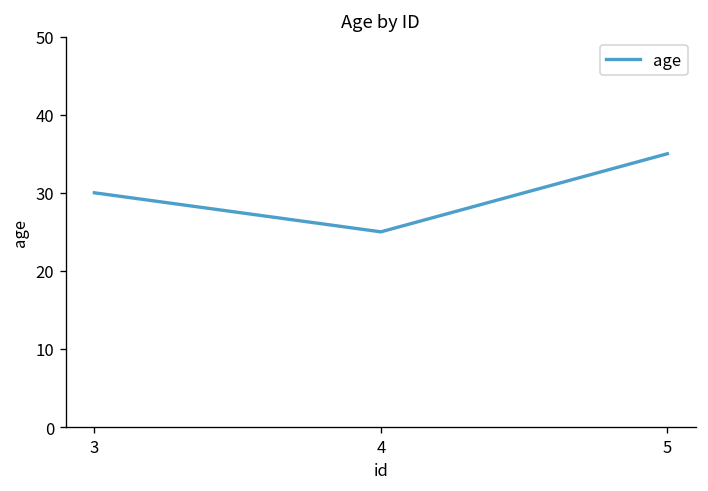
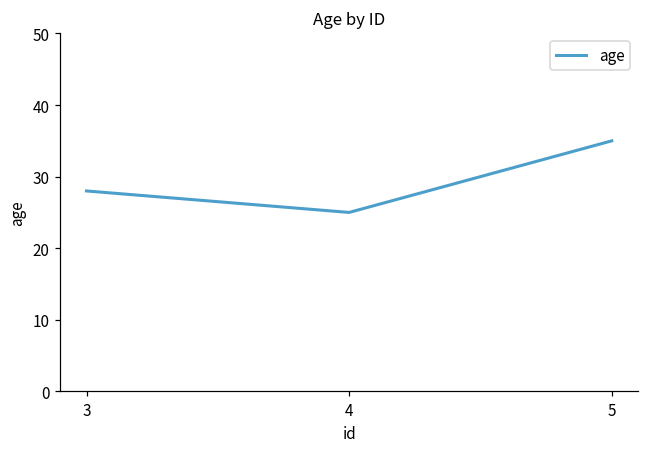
  {
-   "3": 30,
+   "3": 28,
    "4": 25,
    "5": 35
  }
